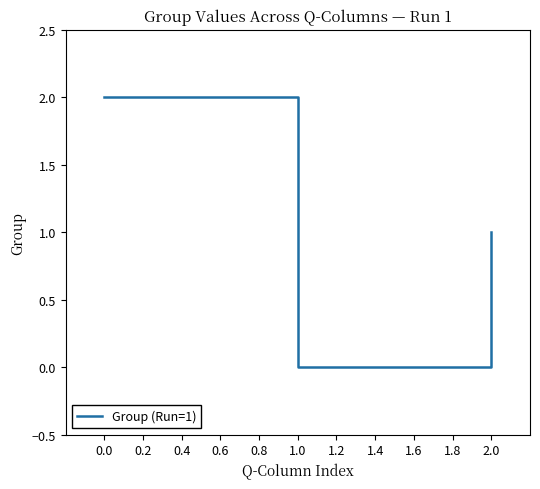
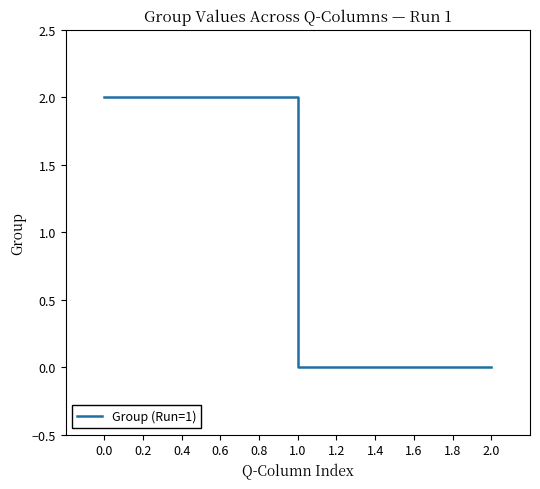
  {
    "0.0": 2,
    "1.0": 0,
-   "2.0": 1
+   "2.0": 0
  }
